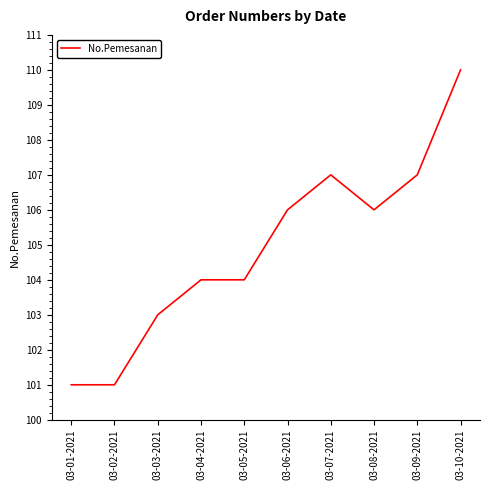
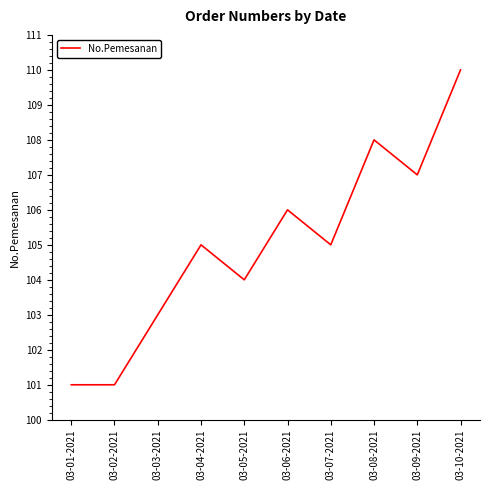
  {
    "03-01-2021": 101,
    "03-02-2021": 101,
    "03-03-2021": 103,
-   "03-04-2021": 104,
+   "03-04-2021": 105,
    "03-05-2021": 104,
    "03-06-2021": 106,
-   "03-07-2021": 107,
-   "03-08-2021": 106,
+   "03-07-2021": 105,
+   "03-08-2021": 108,
    "03-09-2021": 107,
    "03-10-2021": 110
  }
